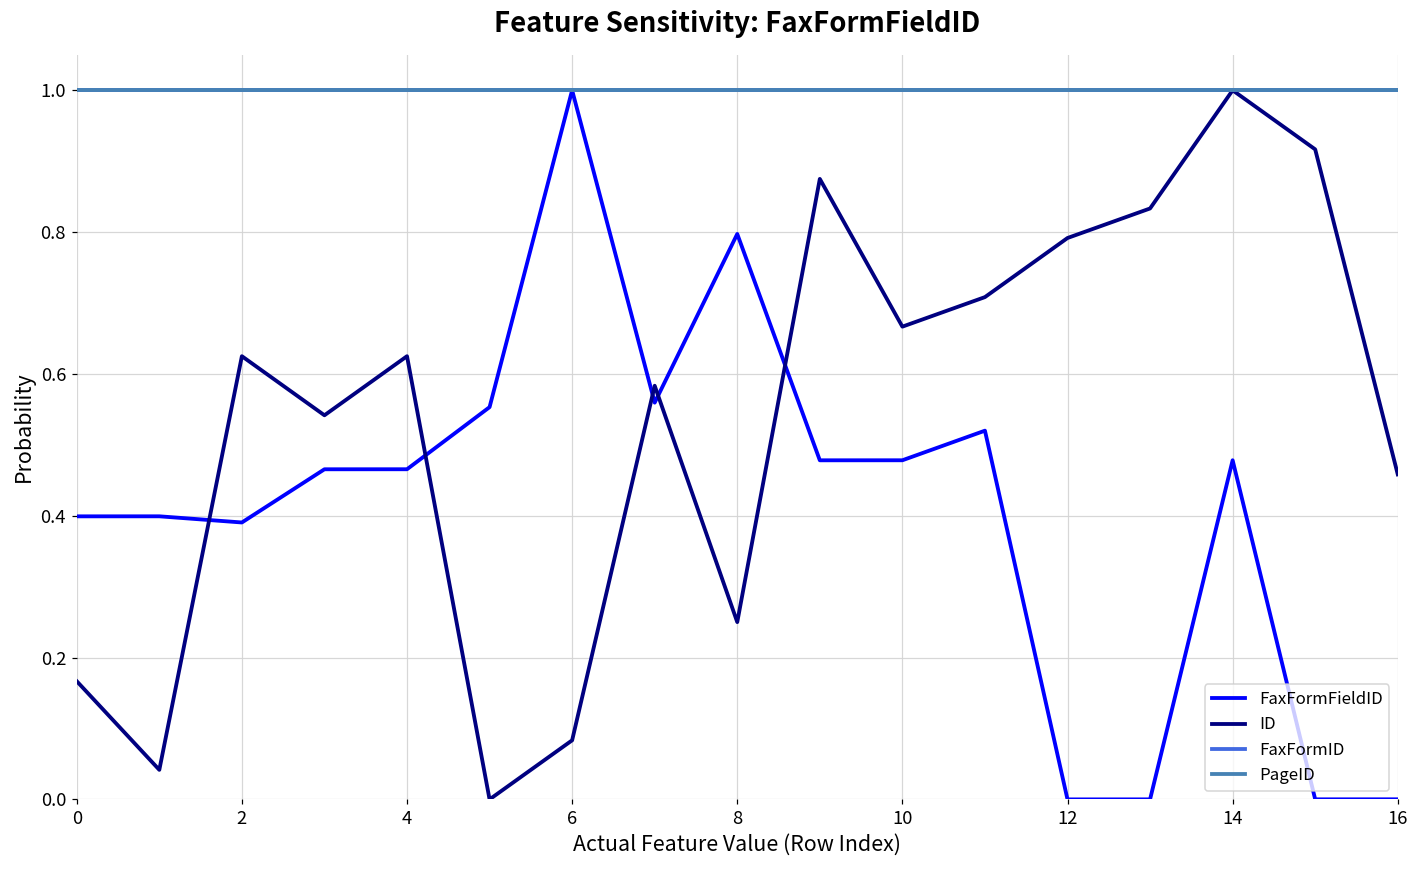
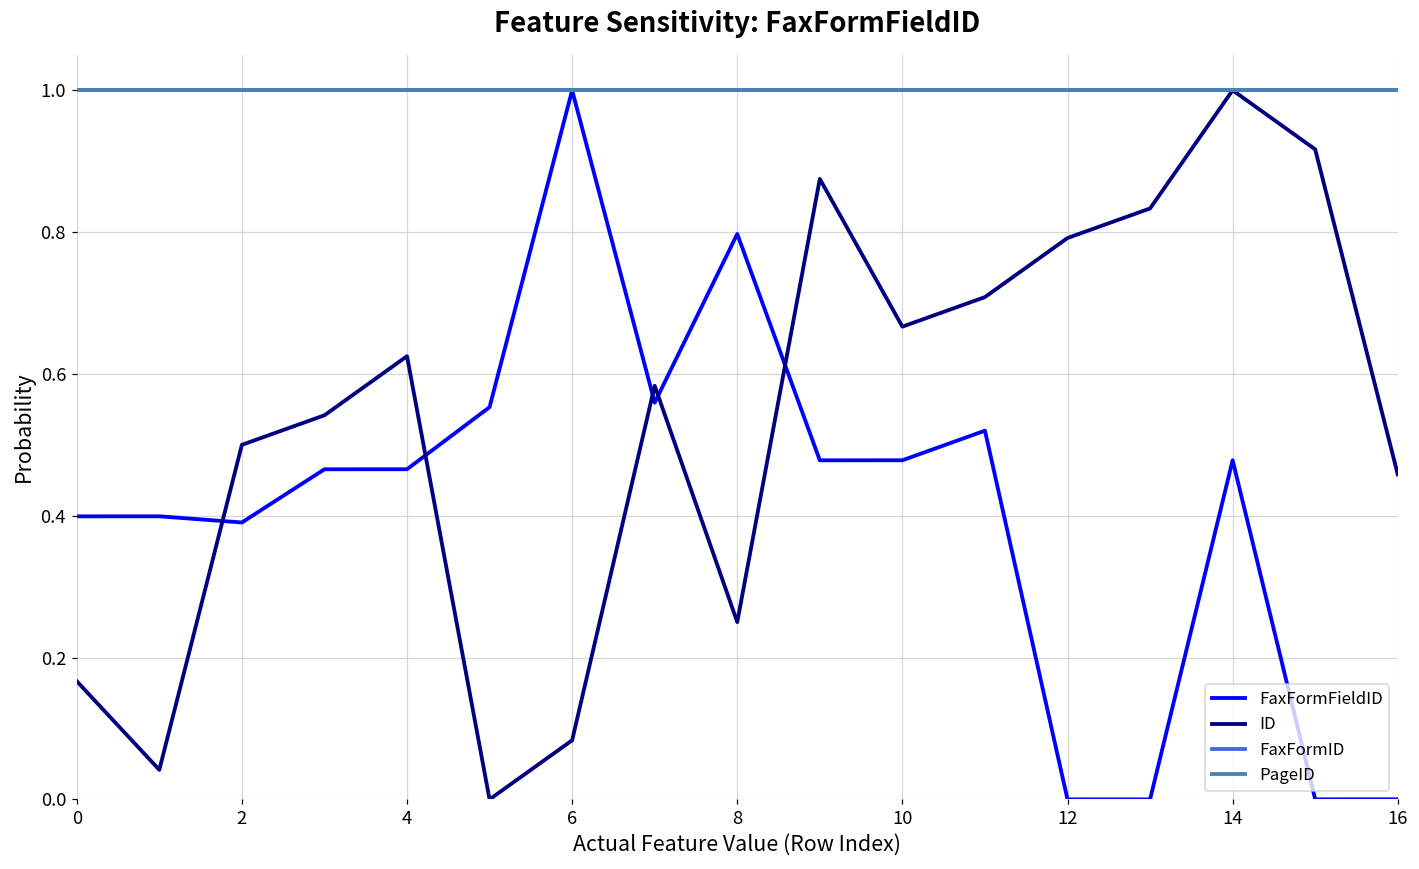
  {
    "FaxFormFieldID": {
      "0": 0.40,
      "2": 0.39,
      "4": 0.47,
      "8": 0.80,
      "10": 0.48,
      "12": 0.00,
      "14": 0.48,
      "16": 0.00
    },
    "ID": {
      "0": 0.17,
-     "2": 0.63,
+     "2": 0.50,
      "4": 0.63,
      "6": 0.08,
      "8": 0.25,
      "10": 0.67,
      "12": 0.79,
      "16": 0.46
    },
    "PageID": {
      "0": 1.00,
      "2": 1.00,
      "4": 1.00,
      "8": 1.00,
      "10": 1.00,
      "12": 1.00,
      "16": 1.00
    }
  }
